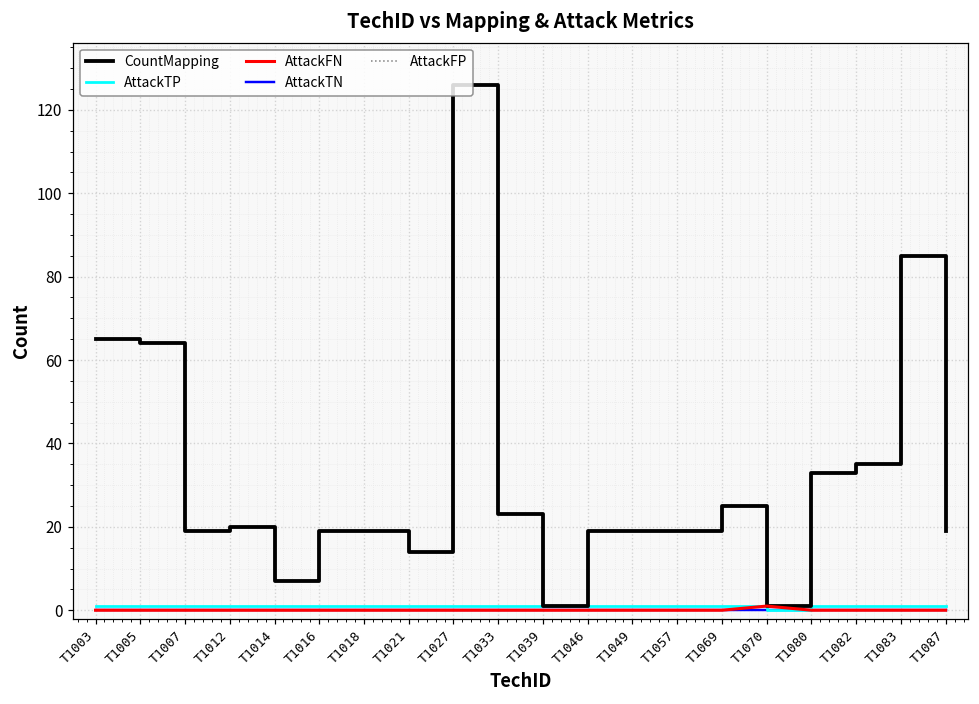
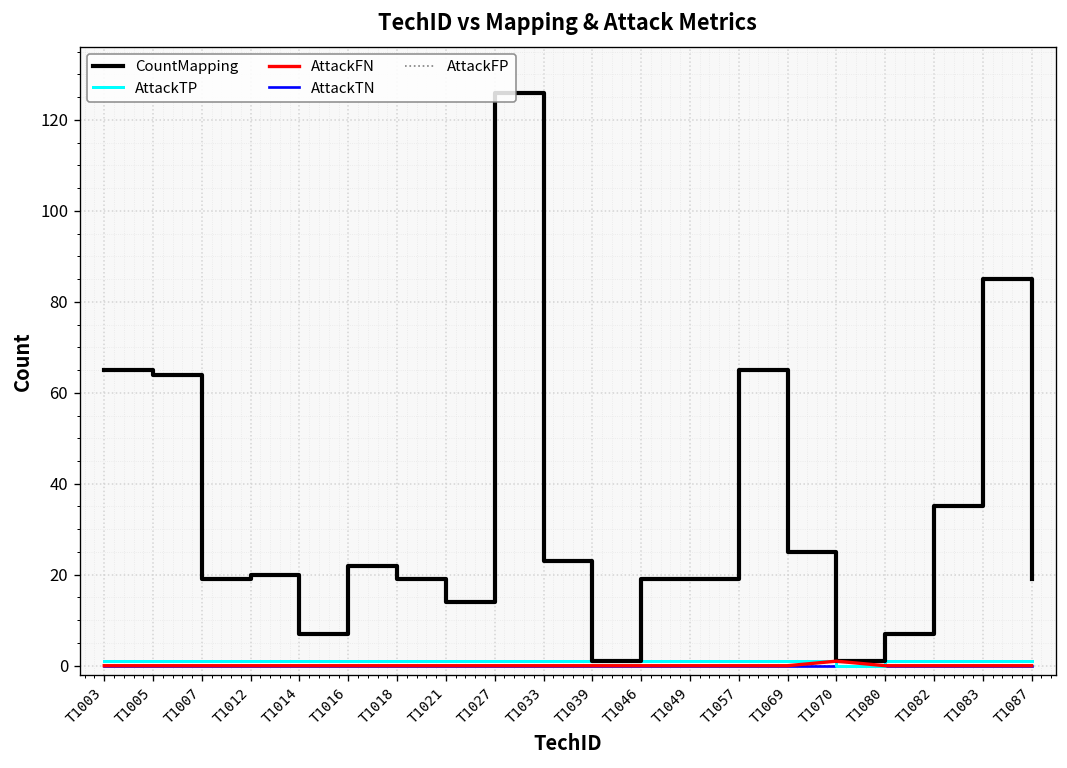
  {
    "CountMapping": {
      "T1003": 65,
      "T1005": 64,
      "T1007": 19,
      "T1012": 20,
      "T1014": 7,
-     "T1016": 19,
+     "T1016": 22,
      "T1018": 19,
      "T1021": 14,
      "T1033": 23,
      "T1046": 19,
      "T1049": 19,
-     "T1057": 19,
+     "T1057": 65,
      "T1069": 25,
-     "T1080": 33,
+     "T1080": 7,
      "T1082": 35,
      "T1083": 85,
      "T1087": 19
    },
    "AttackTP": {
      "T1003": 1,
      "T1005": 1,
      "T1007": 1,
      "T1012": 1,
      "T1014": 1,
      "T1016": 1,
      "T1018": 1,
      "T1021": 1,
      "T1027": 1,
      "T1033": 1,
      "T1046": 1,
      "T1049": 1,
      "T1057": 1,
      "T1069": 1,
      "T1080": 1,
      "T1082": 1,
      "T1083": 1,
      "T1087": 1
    }
  }
